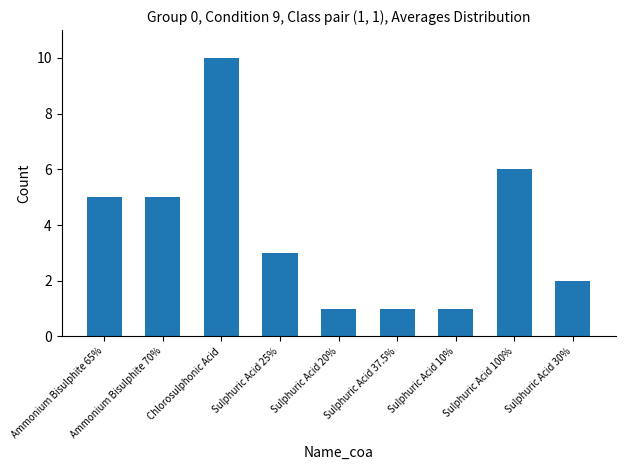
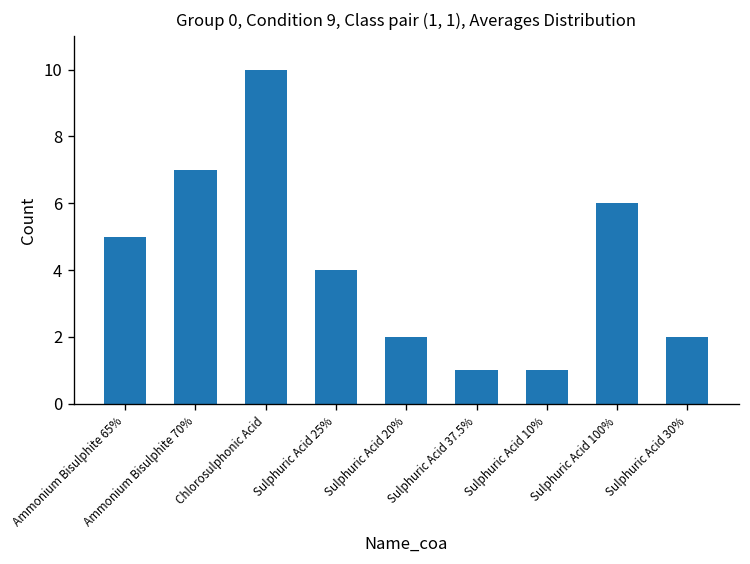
  {
    "Ammonium Bisulphite 65%": 5,
-   "Ammonium Bisulphite 70%": 5,
+   "Ammonium Bisulphite 70%": 7,
    "Chlorosulphonic Acid": 10,
-   "Sulphuric Acid 25%": 3,
-   "Sulphuric Acid 20%": 1,
+   "Sulphuric Acid 25%": 4,
+   "Sulphuric Acid 20%": 2,
    "Sulphuric Acid 37.5%": 1,
    "Sulphuric Acid 10%": 1,
    "Sulphuric Acid 100%": 6,
    "Sulphuric Acid 30%": 2
  }
